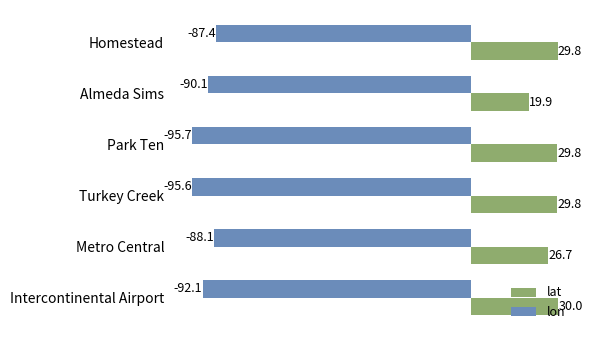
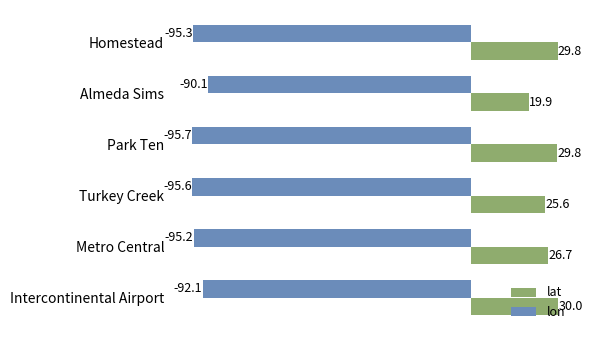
  {
    "lat": {
      "Homestead": 29.8,
      "Almeda Sims": 19.9,
      "Park Ten": 29.8,
-     "Turkey Creek": 29.8,
+     "Turkey Creek": 25.6,
      "Metro Central": 26.7,
      "Intercontinental Airport": 30.0
    },
    "lon": {
-     "Homestead": -87.4,
+     "Homestead": -95.3,
      "Almeda Sims": -90.1,
      "Park Ten": -95.7,
      "Turkey Creek": -95.6,
-     "Metro Central": -88.1,
+     "Metro Central": -95.2,
      "Intercontinental Airport": -92.1
    }
  }
